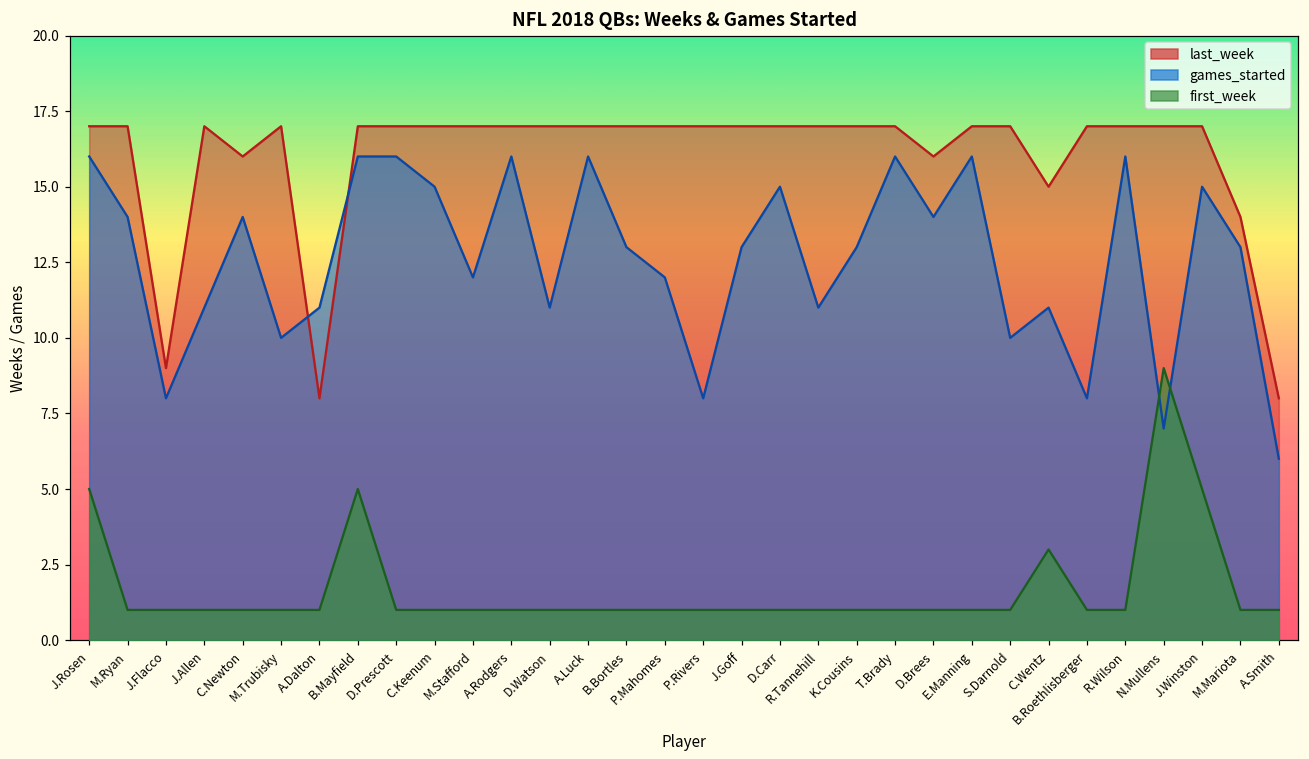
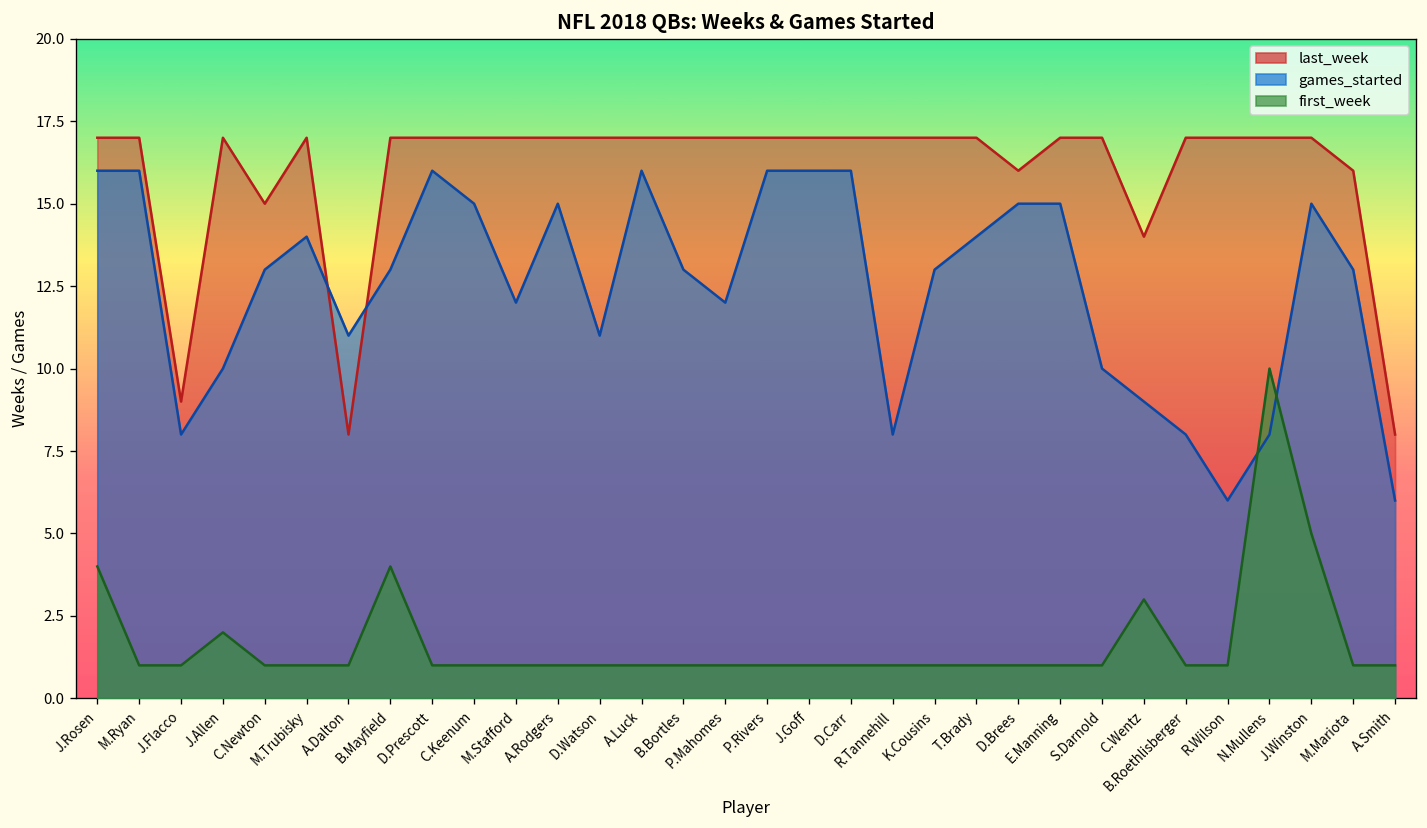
  {
    "last_week": {
      "J.Rosen": 17,
      "M.Ryan": 17,
      "J.Flacco": 9,
      "J.Allen": 17,
-     "C.Newton": 16,
+     "C.Newton": 15,
      "M.Trubisky": 17,
      "A.Dalton": 8,
      "B.Mayfield": 17,
      "D.Prescott": 17,
      "C.Keenum": 17,
      "M.Stafford": 17,
      "A.Rodgers": 17,
      "D.Watson": 17,
      "A.Luck": 17,
      "B.Bortles": 17,
      "P.Mahomes": 17,
      "P.Rivers": 17,
      "J.Goff": 17,
      "D.Carr": 17,
      "R.Tannehill": 17,
      "K.Cousins": 17,
      "T.Brady": 17,
      "D.Brees": 16,
      "E.Manning": 17,
      "S.Darnold": 17,
-     "C.Wentz": 15,
+     "C.Wentz": 14,
      "B.Roethlisberger": 17,
      "R.Wilson": 17,
      "N.Mullens": 17,
      "J.Winston": 17,
-     "M.Mariota": 14,
+     "M.Mariota": 16,
      "A.Smith": 8
    },
    "games_started": {
      "J.Rosen": 16,
-     "M.Ryan": 14,
+     "M.Ryan": 16,
      "J.Flacco": 8,
-     "J.Allen": 11,
-     "C.Newton": 14,
-     "M.Trubisky": 10,
+     "J.Allen": 10,
+     "C.Newton": 13,
+     "M.Trubisky": 14,
      "A.Dalton": 11,
-     "B.Mayfield": 16,
+     "B.Mayfield": 13,
      "D.Prescott": 16,
      "C.Keenum": 15,
      "M.Stafford": 12,
-     "A.Rodgers": 16,
+     "A.Rodgers": 15,
      "D.Watson": 11,
      "A.Luck": 16,
      "B.Bortles": 13,
      "P.Mahomes": 12,
-     "P.Rivers": 8,
-     "J.Goff": 13,
-     "D.Carr": 15,
-     "R.Tannehill": 11,
+     "P.Rivers": 16,
+     "J.Goff": 16,
+     "D.Carr": 16,
+     "R.Tannehill": 8,
      "K.Cousins": 13,
-     "T.Brady": 16,
-     "D.Brees": 14,
-     "E.Manning": 16,
+     "T.Brady": 14,
+     "D.Brees": 15,
+     "E.Manning": 15,
      "S.Darnold": 10,
-     "C.Wentz": 11,
+     "C.Wentz": 9,
      "B.Roethlisberger": 8,
-     "R.Wilson": 16,
-     "N.Mullens": 7,
+     "R.Wilson": 6,
+     "N.Mullens": 8,
      "J.Winston": 15,
      "M.Mariota": 13,
      "A.Smith": 6
    },
    "first_week": {
-     "J.Rosen": 5,
+     "J.Rosen": 4,
      "M.Ryan": 1,
      "J.Flacco": 1,
-     "J.Allen": 1,
+     "J.Allen": 2,
      "C.Newton": 1,
      "M.Trubisky": 1,
      "A.Dalton": 1,
-     "B.Mayfield": 5,
+     "B.Mayfield": 4,
      "D.Prescott": 1,
      "C.Keenum": 1,
      "M.Stafford": 1,
      "A.Rodgers": 1,
      "D.Watson": 1,
      "A.Luck": 1,
      "B.Bortles": 1,
      "P.Mahomes": 1,
      "P.Rivers": 1,
      "J.Goff": 1,
      "D.Carr": 1,
      "R.Tannehill": 1,
      "K.Cousins": 1,
      "T.Brady": 1,
      "D.Brees": 1,
      "E.Manning": 1,
      "S.Darnold": 1,
      "C.Wentz": 3,
      "B.Roethlisberger": 1,
      "R.Wilson": 1,
-     "N.Mullens": 9,
+     "N.Mullens": 10,
      "J.Winston": 5,
      "M.Mariota": 1,
      "A.Smith": 1
    }
  }
